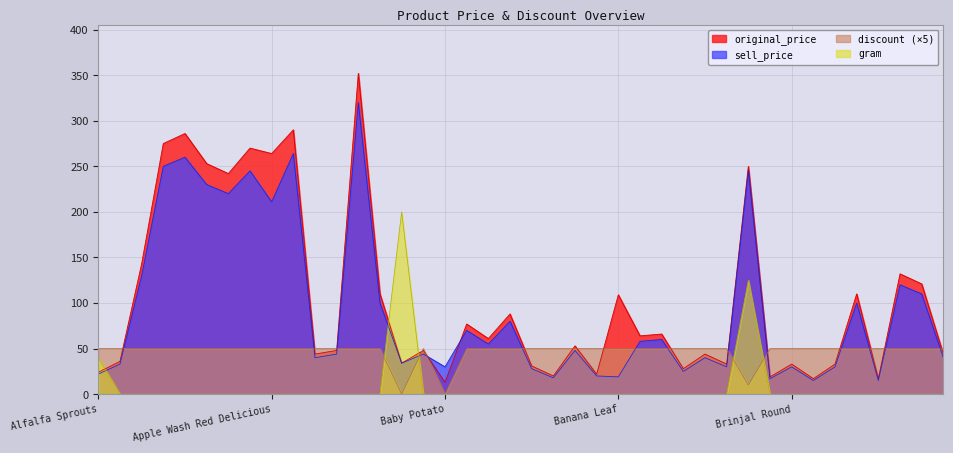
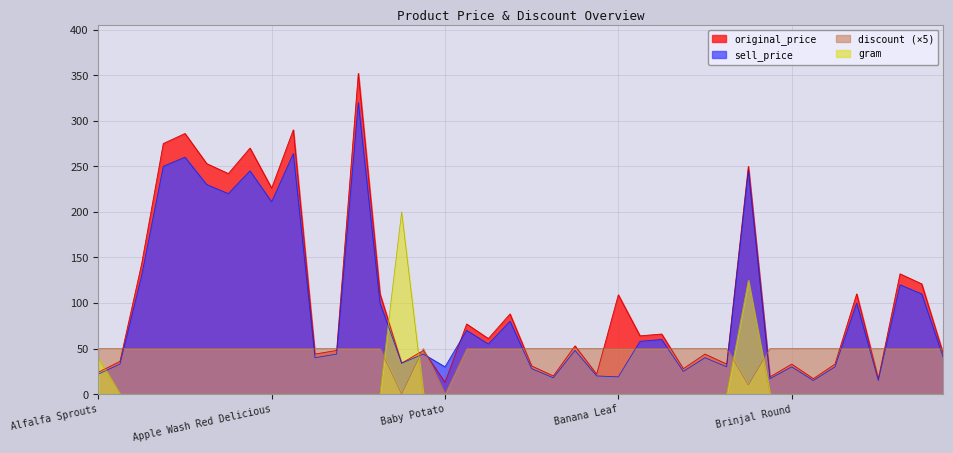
  {
    "original_price": {
-     "Apple Wash Red Delicious": 260,
+     "Apple Wash Red Delicious": 230,
      "Baby Potato": 10,
      "Banana Leaf": 110,
      "Brinjal Round": 30
    },
    "sell_price": {
      "Apple Wash Red Delicious": 210,
      "Baby Potato": 30,
      "Banana Leaf": 20,
      "Brinjal Round": 30
    },
    "discount (×5)": {
      "Alfalfa Sprouts": 50,
      "Apple Wash Red Delicious": 50,
      "Banana Leaf": 50,
      "Brinjal Round": 50
    },
    "gram": {
      "Alfalfa Sprouts": 40,
      "Apple Wash Red Delicious": 0,
      "Banana Leaf": 0,
      "Brinjal Round": 0
    }
  }
